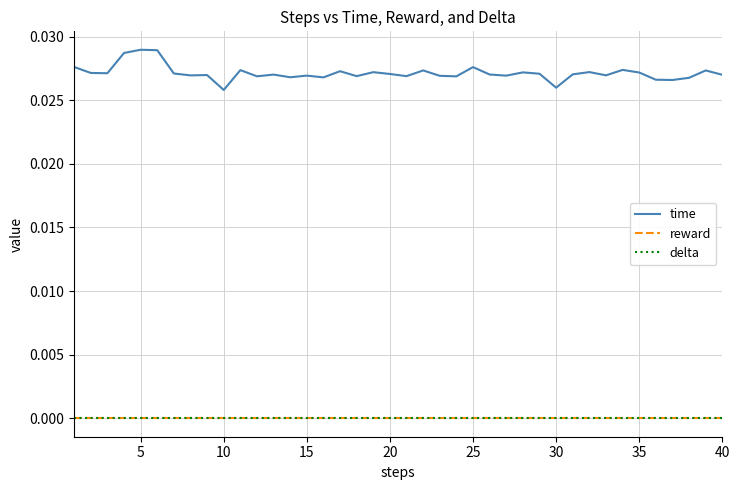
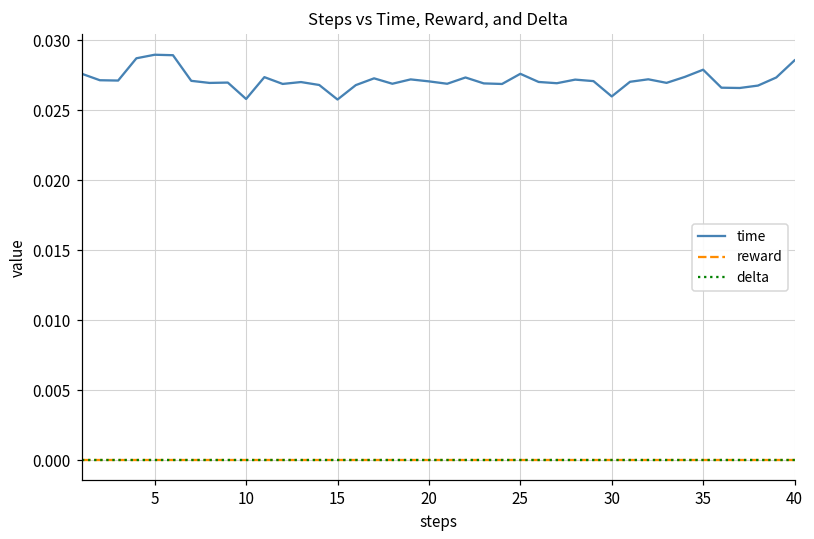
  {
    "time": {
      "5": 0.0290,
      "10": 0.0258,
-     "15": 0.0269,
+     "15": 0.0258,
      "20": 0.0271,
      "25": 0.0276,
      "30": 0.0260,
-     "35": 0.0272,
-     "40": 0.0270
+     "35": 0.0279,
+     "40": 0.0286
    },
    "delta": {
      "5": 0.0000,
      "10": 0.0000,
      "15": 0.0000,
      "20": 0.0000,
      "25": 0.0000,
      "30": 0.0000,
      "35": 0.0000,
      "40": 0.0000
    }
  }
